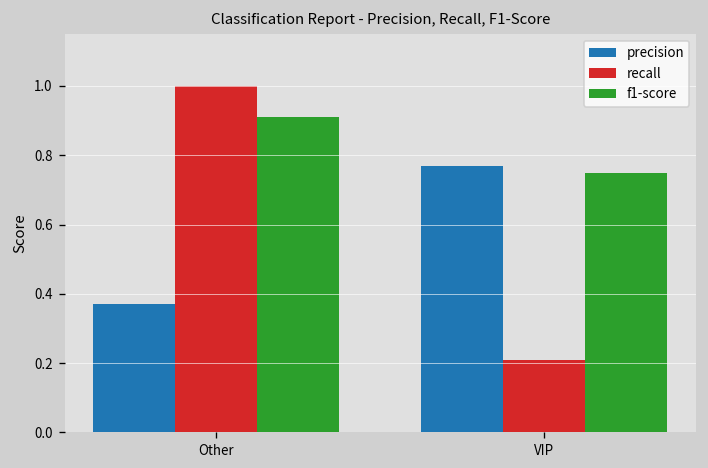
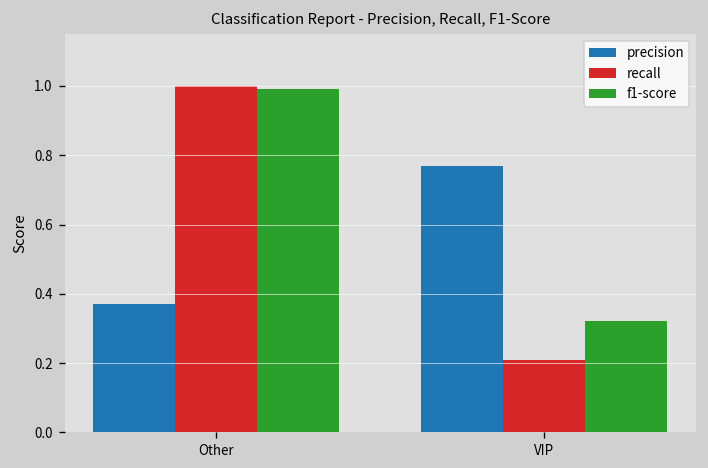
  {
    "precision": {
      "Other": 0.37,
      "VIP": 0.77
    },
    "recall": {
      "Other": 1.00,
      "VIP": 0.21
    },
    "f1-score": {
-     "Other": 0.91,
-     "VIP": 0.75
+     "Other": 0.99,
+     "VIP": 0.32
    }
  }
